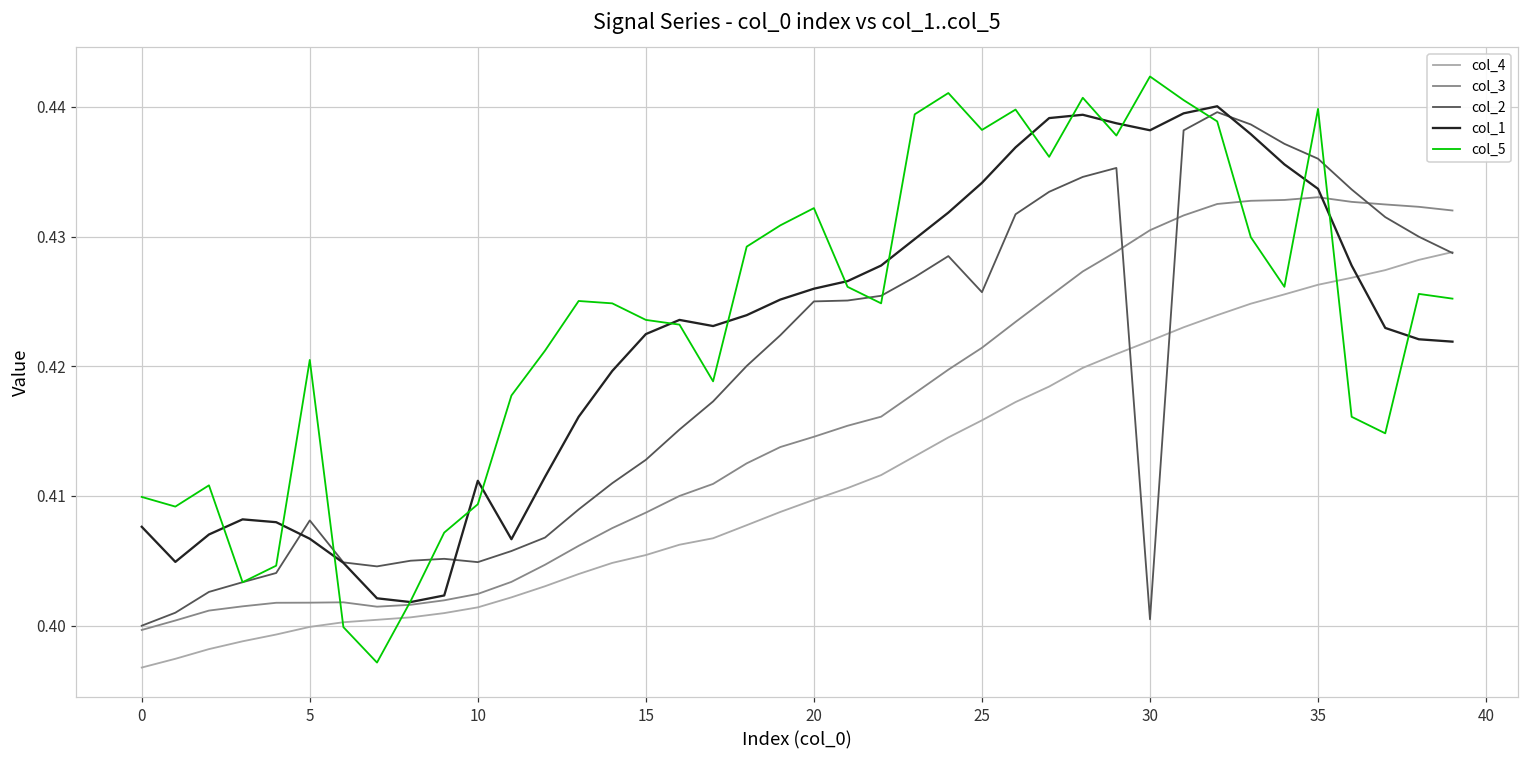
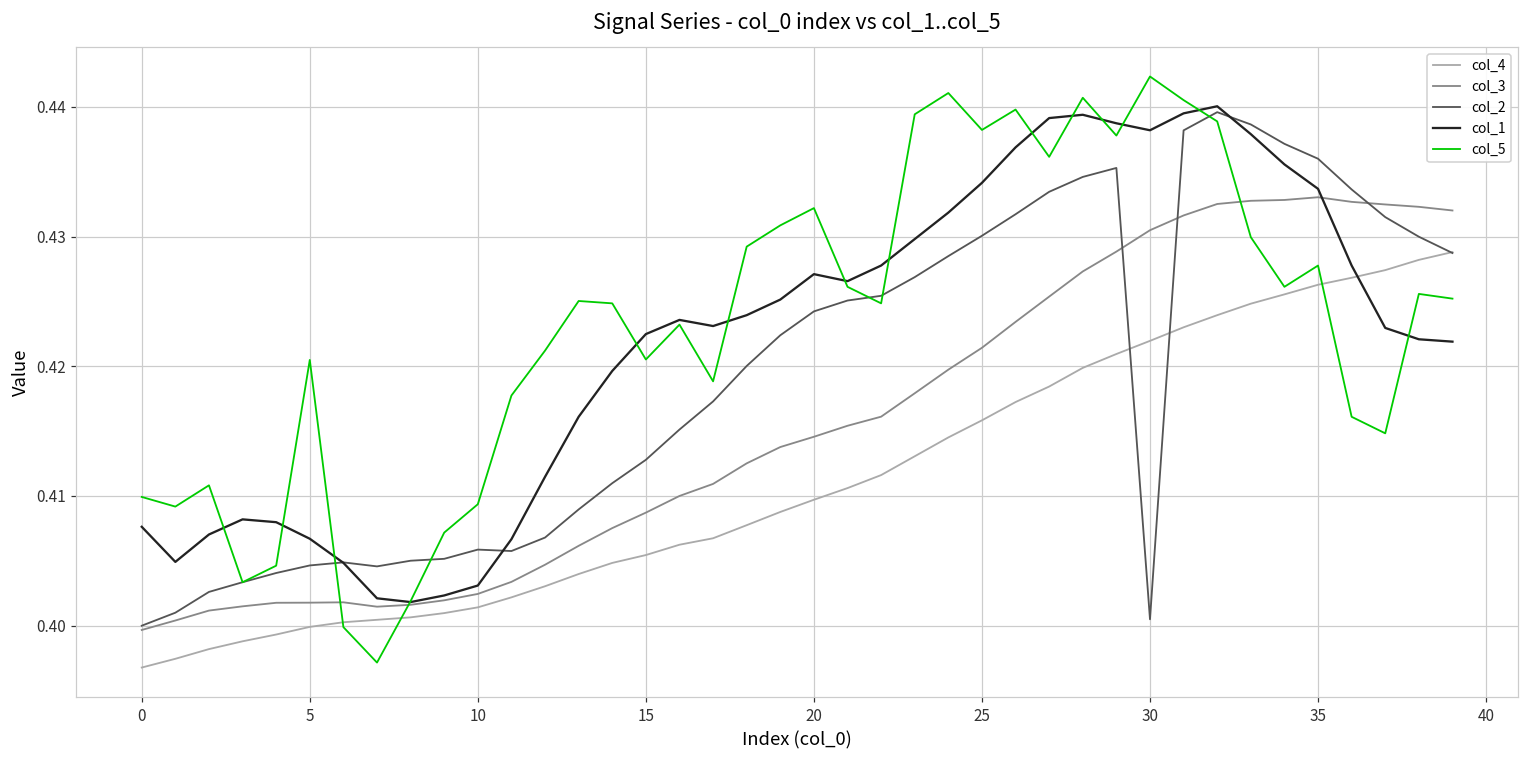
  {
    "col_2": {
      "0": 0.4000,
-     "5": 0.4081,
-     "10": 0.4049,
+     "5": 0.4046,
+     "10": 0.4059,
      "15": 0.4128,
-     "20": 0.4250,
-     "25": 0.4257,
+     "20": 0.4242,
+     "25": 0.4301,
      "30": 0.4005,
      "35": 0.4360
    },
    "col_1": {
      "0": 0.4076,
      "5": 0.4067,
-     "10": 0.4112,
+     "10": 0.4031,
      "15": 0.4225,
-     "20": 0.4260,
+     "20": 0.4271,
      "25": 0.4341,
      "30": 0.4382,
      "35": 0.4337
    },
    "col_5": {
      "0": 0.4099,
      "5": 0.4205,
      "10": 0.4094,
-     "15": 0.4236,
+     "15": 0.4205,
      "20": 0.4322,
      "25": 0.4382,
      "30": 0.4423,
-     "35": 0.4398
+     "35": 0.4278
    }
  }
